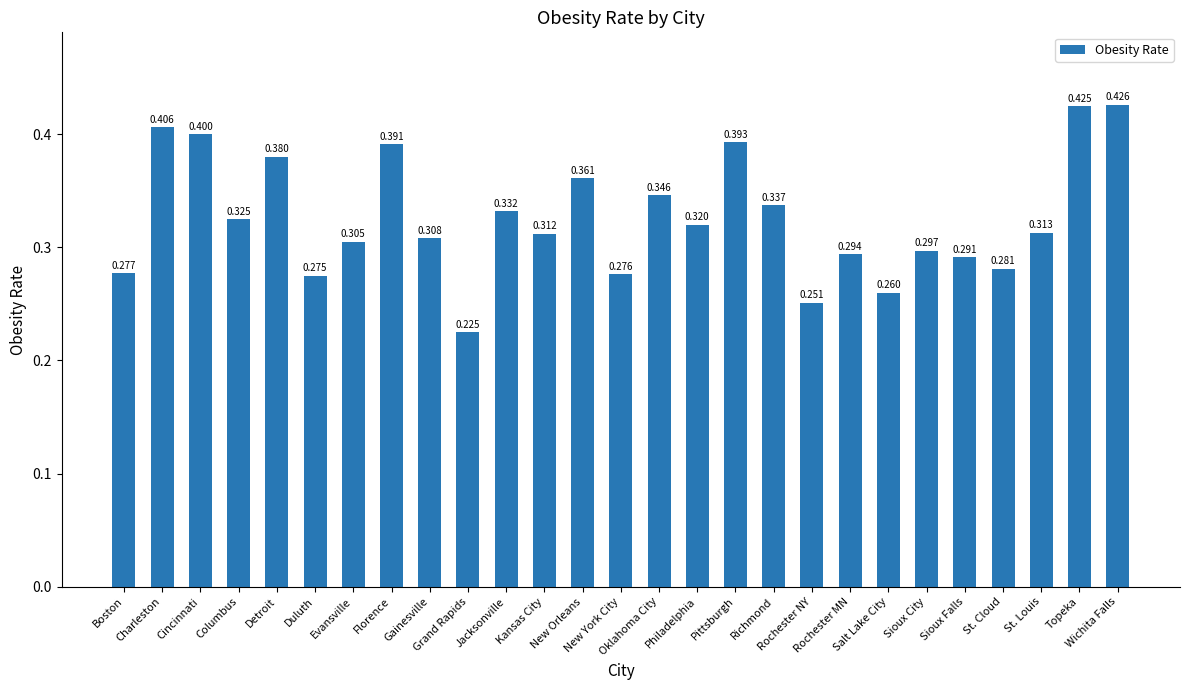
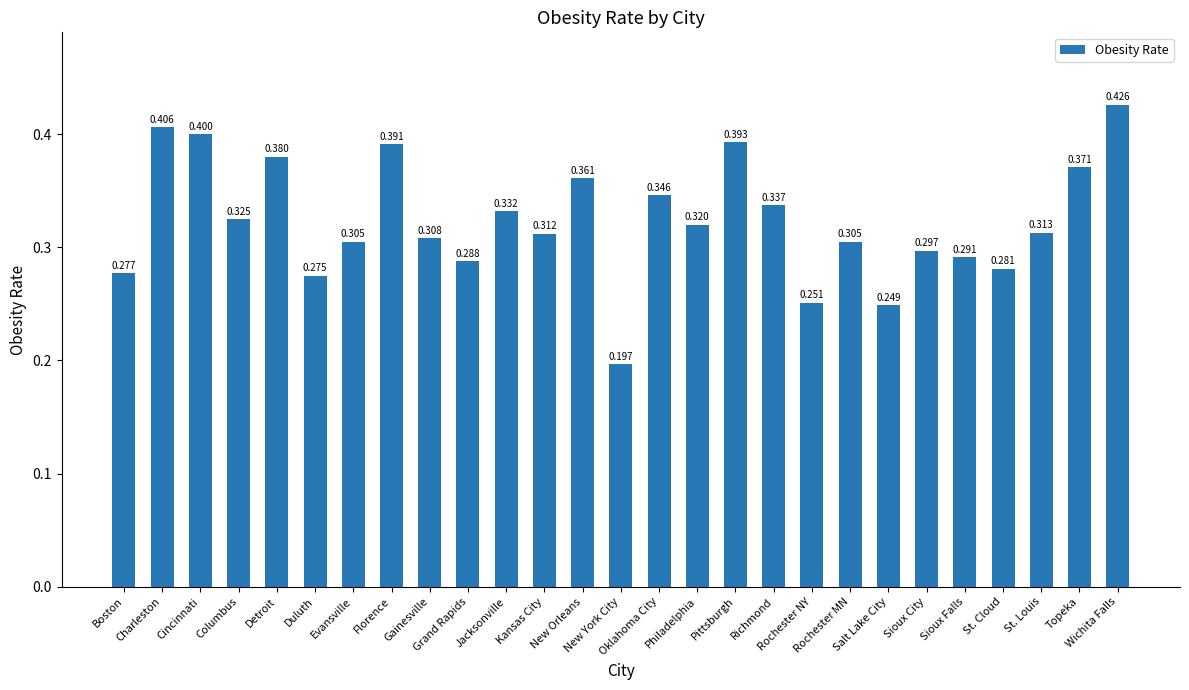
  {
    "Boston": 0.277,
    "Charleston": 0.406,
    "Cincinnati": 0.400,
    "Columbus": 0.325,
    "Detroit": 0.380,
    "Duluth": 0.275,
    "Evansville": 0.305,
    "Florence": 0.391,
    "Gainesville": 0.308,
-   "Grand Rapids": 0.225,
+   "Grand Rapids": 0.288,
    "Jacksonville": 0.332,
    "Kansas City": 0.312,
    "New Orleans": 0.361,
-   "New York City": 0.276,
+   "New York City": 0.197,
    "Oklahoma City": 0.346,
    "Philadelphia": 0.320,
    "Pittsburgh": 0.393,
    "Richmond": 0.337,
    "Rochester NY": 0.251,
-   "Rochester MN": 0.294,
-   "Salt Lake City": 0.260,
+   "Rochester MN": 0.305,
+   "Salt Lake City": 0.249,
    "Sioux City": 0.297,
    "Sioux Falls": 0.291,
    "St. Cloud": 0.281,
    "St. Louis": 0.313,
-   "Topeka": 0.425,
+   "Topeka": 0.371,
    "Wichita Falls": 0.426
  }
